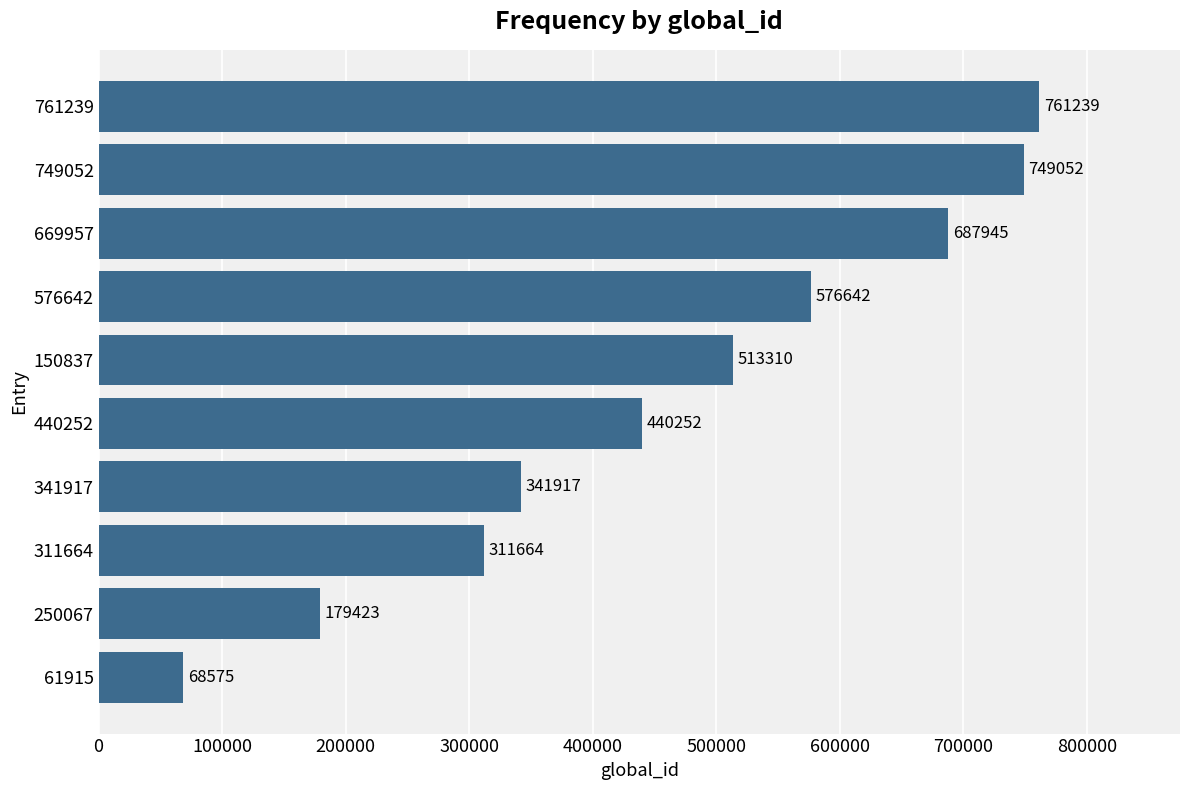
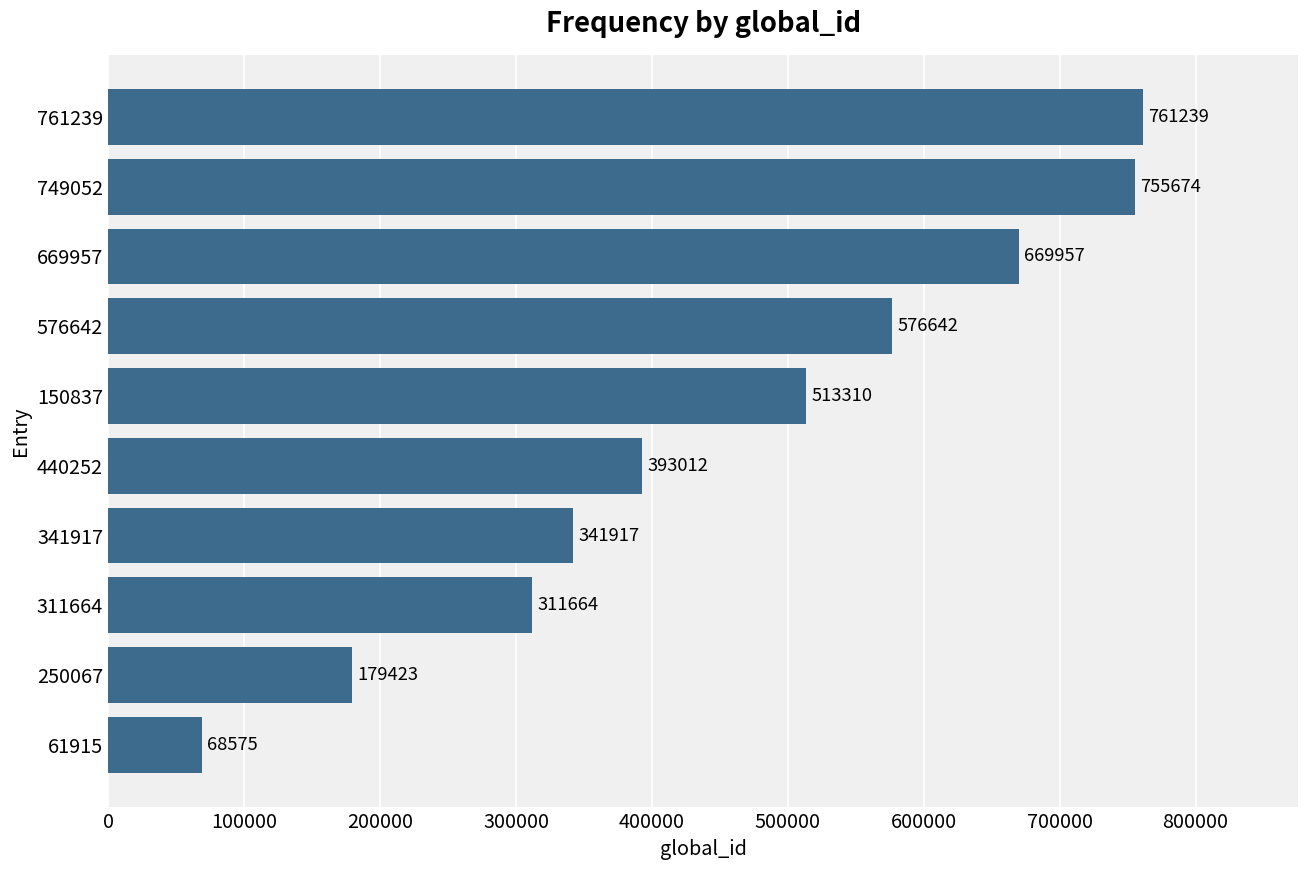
  {
    "761239": 761239,
-   "749052": 749052,
-   "669957": 687945,
+   "749052": 755674,
+   "669957": 669957,
    "576642": 576642,
    "150837": 513310,
-   "440252": 440252,
+   "440252": 393012,
    "341917": 341917,
    "311664": 311664,
    "250067": 179423,
    "61915": 68575
  }
